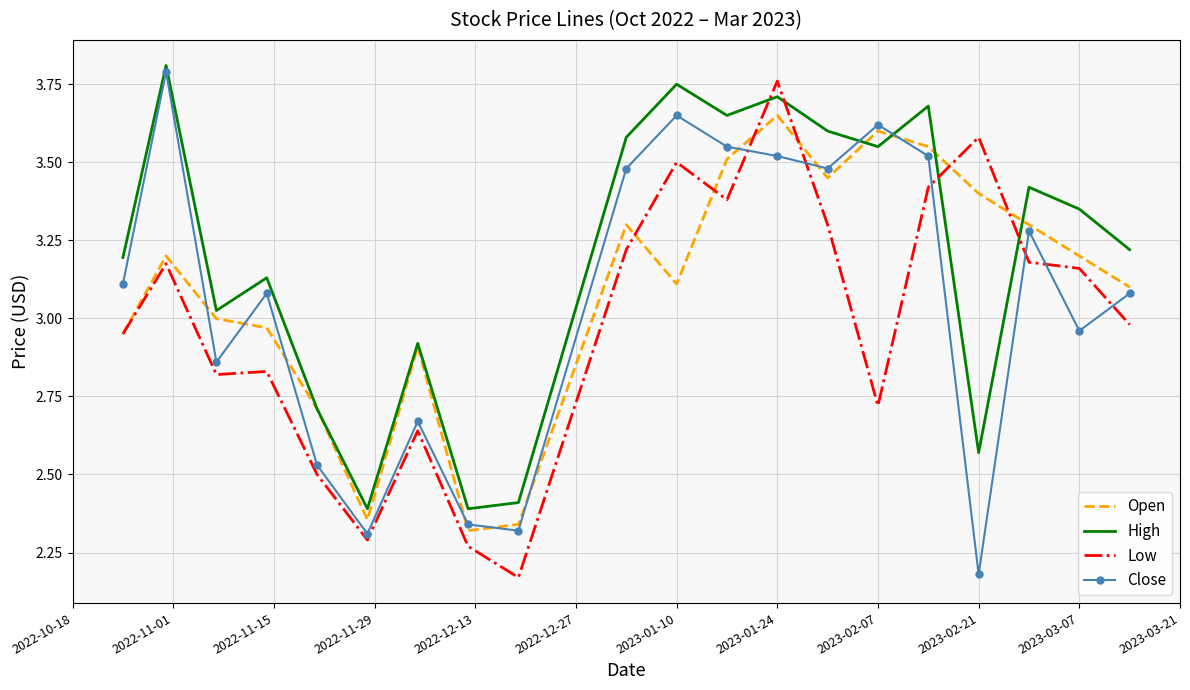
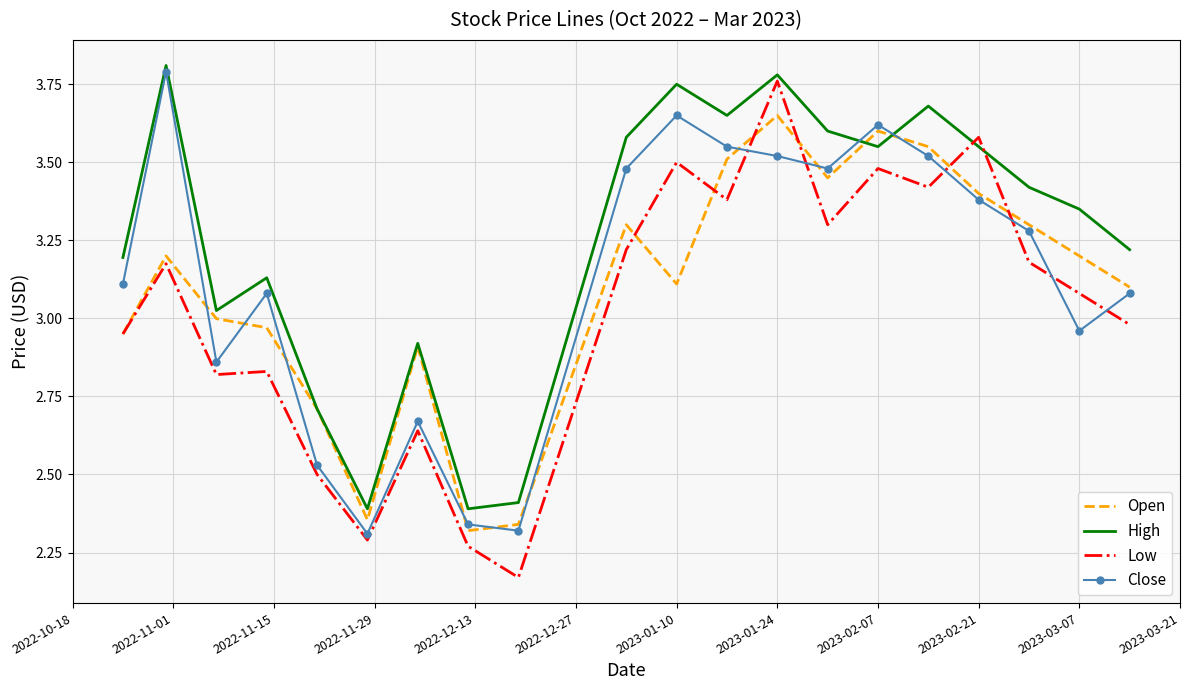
  {
    "Open": {
      "2023-01-10": 3.11,
      "2023-01-24": 3.65,
      "2023-02-07": 3.60,
      "2023-02-21": 3.40,
      "2023-03-07": 3.20
    },
    "High": {
      "2023-01-10": 3.75,
-     "2023-01-24": 3.71,
+     "2023-01-24": 3.78,
      "2023-02-07": 3.55,
-     "2023-02-21": 2.57,
+     "2023-02-21": 3.55,
      "2023-03-07": 3.35
    },
    "Low": {
      "2023-01-10": 3.50,
      "2023-01-24": 3.76,
-     "2023-02-07": 2.72,
+     "2023-02-07": 3.48,
      "2023-02-21": 3.58,
-     "2023-03-07": 3.16
+     "2023-03-07": 3.08
    },
    "Close": {
      "2023-01-10": 3.65,
      "2023-01-24": 3.52,
      "2023-02-07": 3.62,
-     "2023-02-21": 2.18,
+     "2023-02-21": 3.38,
      "2023-03-07": 2.96
    }
  }
